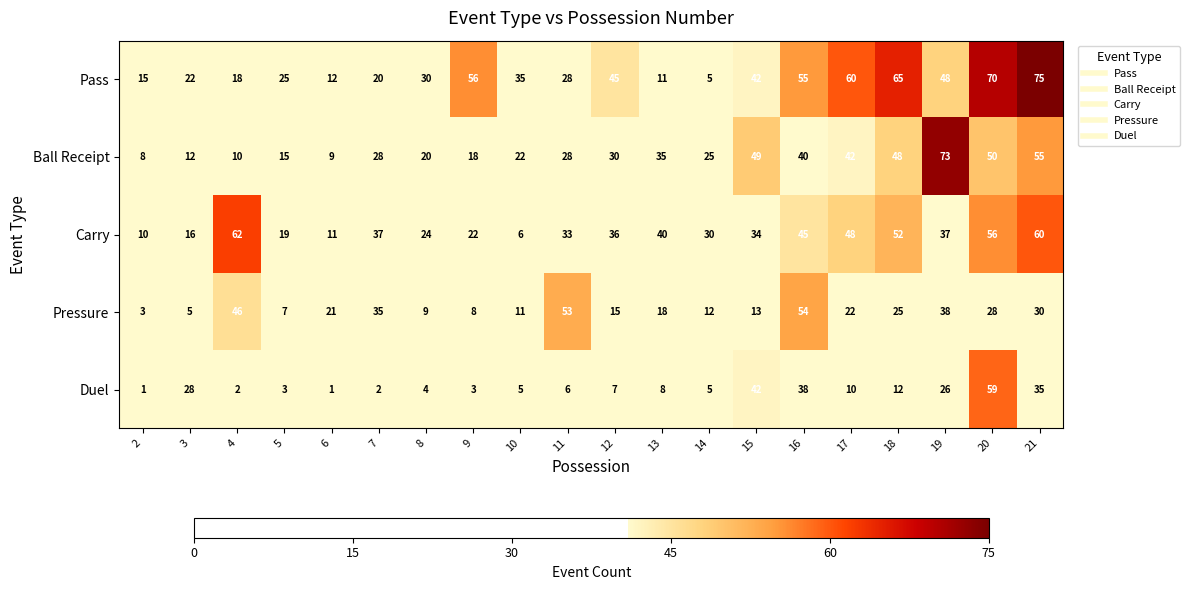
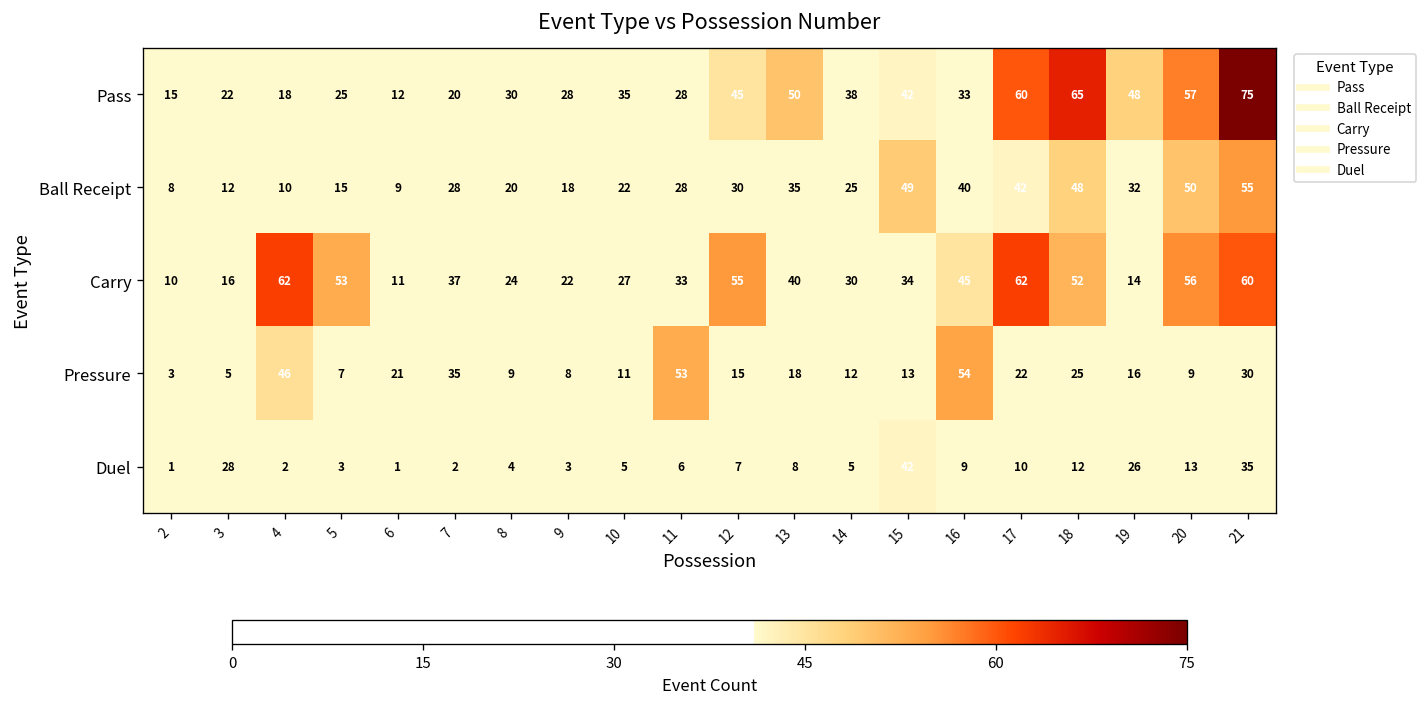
  {
    "Pass": {
      "2": 15,
      "3": 22,
      "4": 18,
      "5": 25,
      "6": 12,
      "7": 20,
      "8": 30,
-     "9": 56,
+     "9": 28,
      "10": 35,
      "11": 28,
      "12": 45,
-     "13": 11,
-     "14": 5,
+     "13": 50,
+     "14": 38,
      "15": 42,
-     "16": 55,
+     "16": 33,
      "17": 60,
      "18": 65,
      "19": 48,
-     "20": 70,
+     "20": 57,
      "21": 75
    },
    "Ball Receipt": {
      "2": 8,
      "3": 12,
      "4": 10,
      "5": 15,
      "6": 9,
      "7": 28,
      "8": 20,
      "9": 18,
      "10": 22,
      "11": 28,
      "12": 30,
      "13": 35,
      "14": 25,
      "15": 49,
      "16": 40,
      "17": 42,
      "18": 48,
-     "19": 73,
+     "19": 32,
      "20": 50,
      "21": 55
    },
    "Carry": {
      "2": 10,
      "3": 16,
      "4": 62,
-     "5": 19,
+     "5": 53,
      "6": 11,
      "7": 37,
      "8": 24,
      "9": 22,
-     "10": 6,
+     "10": 27,
      "11": 33,
-     "12": 36,
+     "12": 55,
      "13": 40,
      "14": 30,
      "15": 34,
      "16": 45,
-     "17": 48,
+     "17": 62,
      "18": 52,
-     "19": 37,
+     "19": 14,
      "20": 56,
      "21": 60
    },
    "Pressure": {
      "2": 3,
      "3": 5,
      "4": 46,
      "5": 7,
      "6": 21,
      "7": 35,
      "8": 9,
      "9": 8,
      "10": 11,
      "11": 53,
      "12": 15,
      "13": 18,
      "14": 12,
      "15": 13,
      "16": 54,
      "17": 22,
      "18": 25,
-     "19": 38,
-     "20": 28,
+     "19": 16,
+     "20": 9,
      "21": 30
    },
    "Duel": {
      "2": 1,
      "3": 28,
      "4": 2,
      "5": 3,
      "6": 1,
      "7": 2,
      "8": 4,
      "9": 3,
      "10": 5,
      "11": 6,
      "12": 7,
      "13": 8,
      "14": 5,
      "15": 42,
-     "16": 38,
+     "16": 9,
      "17": 10,
      "18": 12,
      "19": 26,
-     "20": 59,
+     "20": 13,
      "21": 35
    }
  }
